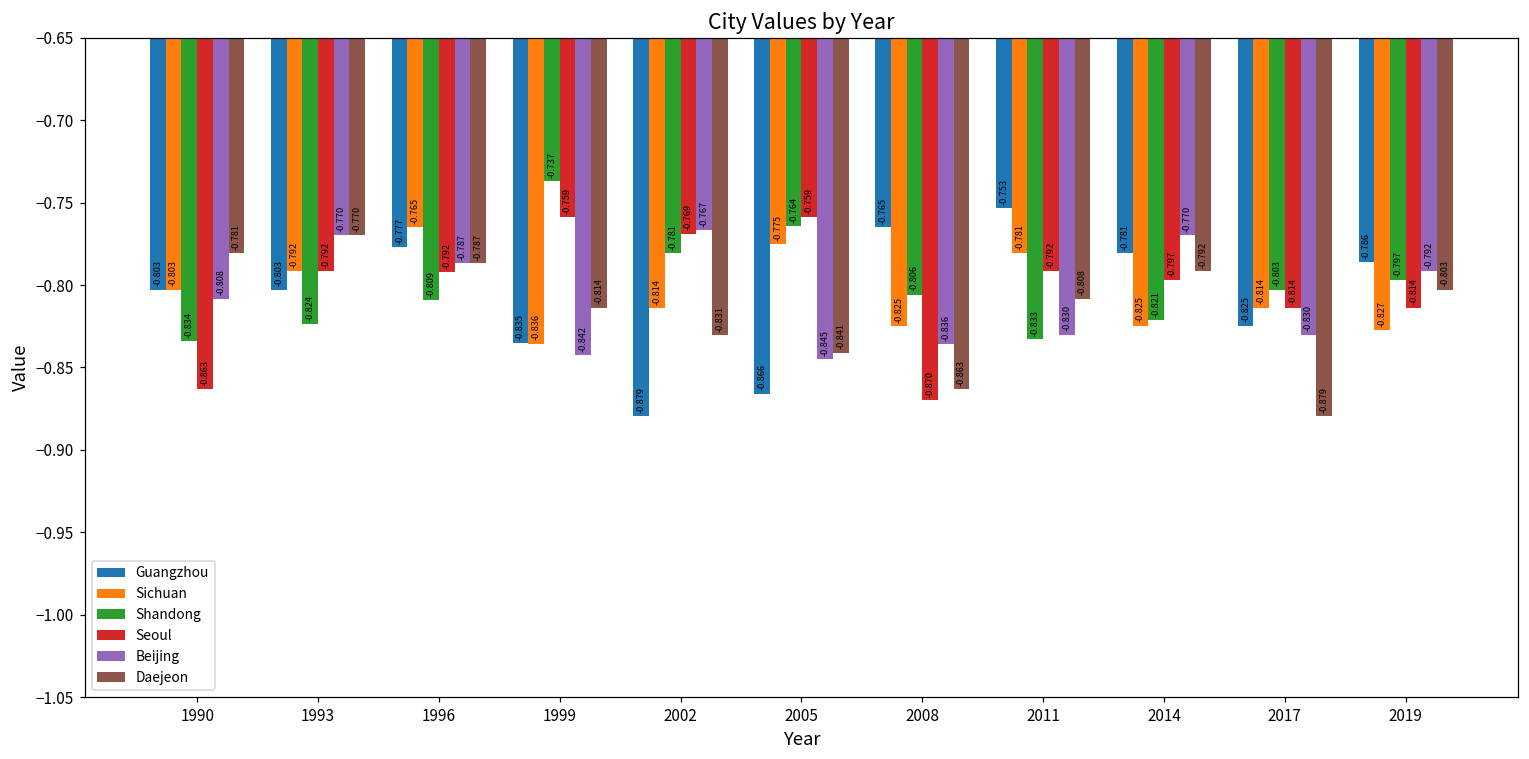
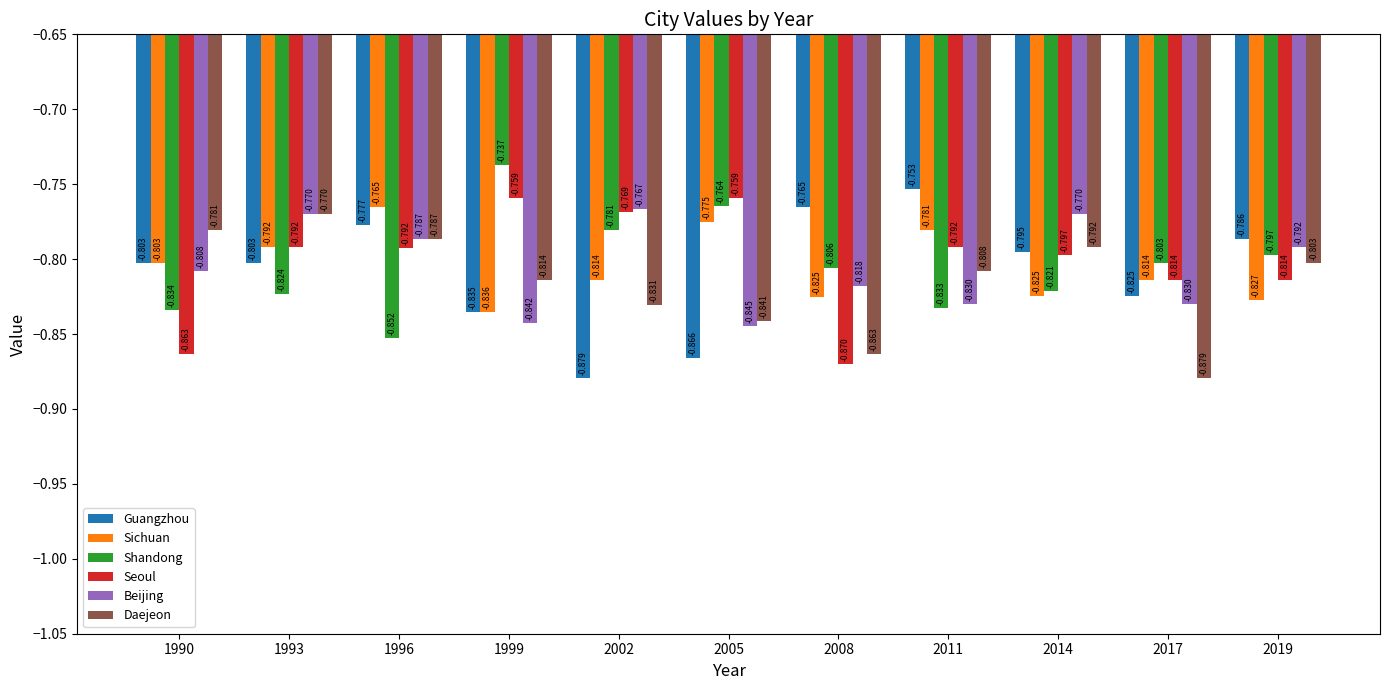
  {
    "Guangzhou": {
      "1990": -0.803,
      "1993": -0.803,
      "1996": -0.777,
      "1999": -0.835,
      "2002": -0.879,
      "2005": -0.866,
      "2008": -0.765,
      "2011": -0.753,
-     "2014": -0.781,
+     "2014": -0.795,
      "2017": -0.825,
      "2019": -0.786
    },
    "Sichuan": {
      "1990": -0.803,
      "1993": -0.792,
      "1996": -0.765,
      "1999": -0.836,
      "2002": -0.814,
      "2005": -0.775,
      "2008": -0.825,
      "2011": -0.781,
      "2014": -0.825,
      "2017": -0.814,
      "2019": -0.827
    },
    "Shandong": {
      "1990": -0.834,
      "1993": -0.824,
-     "1996": -0.809,
+     "1996": -0.852,
      "1999": -0.737,
      "2002": -0.781,
      "2005": -0.764,
      "2008": -0.806,
      "2011": -0.833,
      "2014": -0.821,
      "2017": -0.803,
      "2019": -0.797
    },
    "Seoul": {
      "1990": -0.863,
      "1993": -0.792,
      "1996": -0.792,
      "1999": -0.759,
      "2002": -0.769,
      "2005": -0.759,
      "2008": -0.870,
      "2011": -0.792,
      "2014": -0.797,
      "2017": -0.814,
      "2019": -0.814
    },
    "Beijing": {
      "1990": -0.808,
      "1993": -0.770,
      "1996": -0.787,
      "1999": -0.842,
      "2002": -0.767,
      "2005": -0.845,
-     "2008": -0.836,
+     "2008": -0.818,
      "2011": -0.830,
      "2014": -0.770,
      "2017": -0.830,
      "2019": -0.792
    },
    "Daejeon": {
      "1990": -0.781,
      "1993": -0.770,
      "1996": -0.787,
      "1999": -0.814,
      "2002": -0.831,
      "2005": -0.841,
      "2008": -0.863,
      "2011": -0.808,
      "2014": -0.792,
      "2017": -0.879,
      "2019": -0.803
    }
  }
